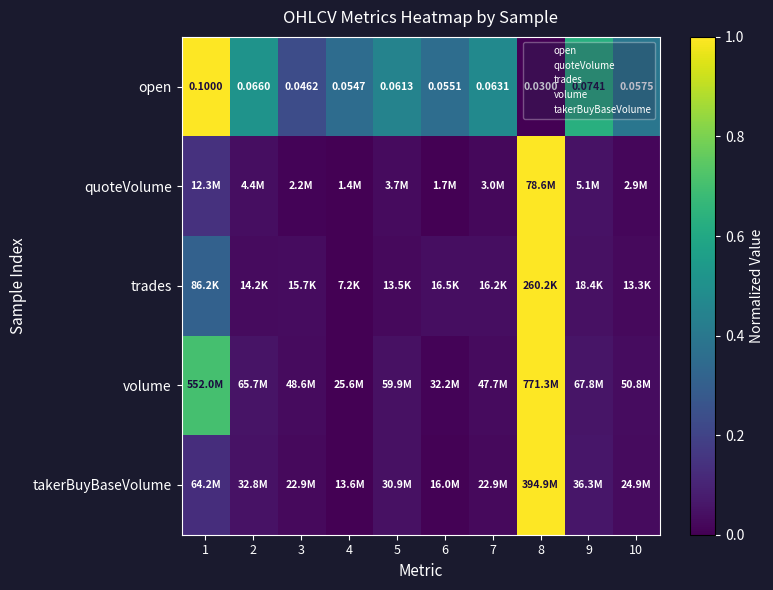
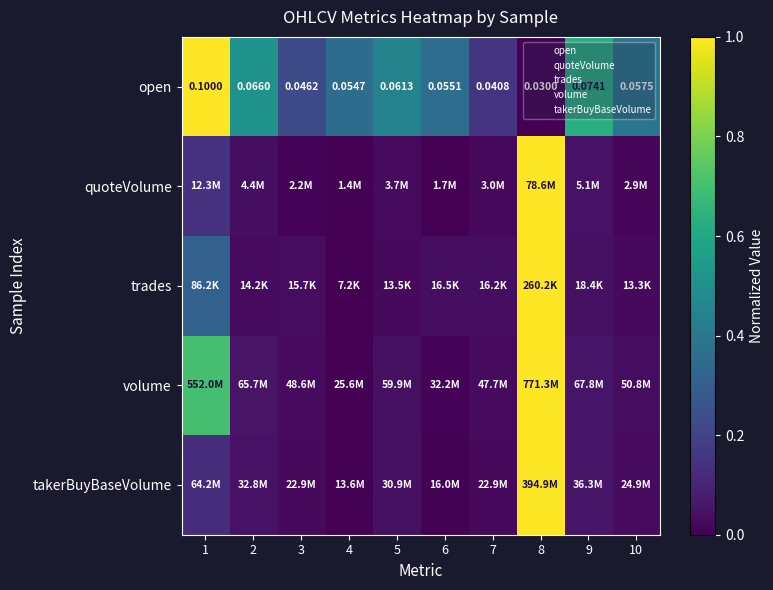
  {
    "open": {
      "1": "0.1000",
      "2": "0.0660",
      "3": "0.0462",
      "4": "0.0547",
      "5": "0.0613",
      "6": "0.0551",
-     "7": "0.0631"
+     "7": "0.0408"
    },
    "quoteVolume": {
      "1": "12.3M",
      "2": "4.4M",
      "3": "2.2M",
      "4": "1.4M",
      "5": "3.7M",
      "6": "1.7M",
      "7": "3.0M",
      "8": "78.6M",
      "9": "5.1M",
      "10": "2.9M"
    },
    "trades": {
      "1": "86.2K",
      "2": "14.2K",
      "3": "15.7K",
      "4": "7.2K",
      "5": "13.5K",
      "6": "16.5K",
      "7": "16.2K",
      "8": "260.2K",
      "9": "18.4K",
      "10": "13.3K"
    },
    "volume": {
      "1": "552.0M",
      "2": "65.7M",
      "3": "48.6M",
      "4": "25.6M",
      "5": "59.9M",
      "6": "32.2M",
      "7": "47.7M",
      "8": "771.3M",
      "9": "67.8M",
      "10": "50.8M"
    },
    "takerBuyBaseVolume": {
      "1": "64.2M",
      "2": "32.8M",
      "3": "22.9M",
      "4": "13.6M",
      "5": "30.9M",
      "6": "16.0M",
      "7": "22.9M",
      "8": "394.9M",
      "9": "36.3M",
      "10": "24.9M"
    }
  }
